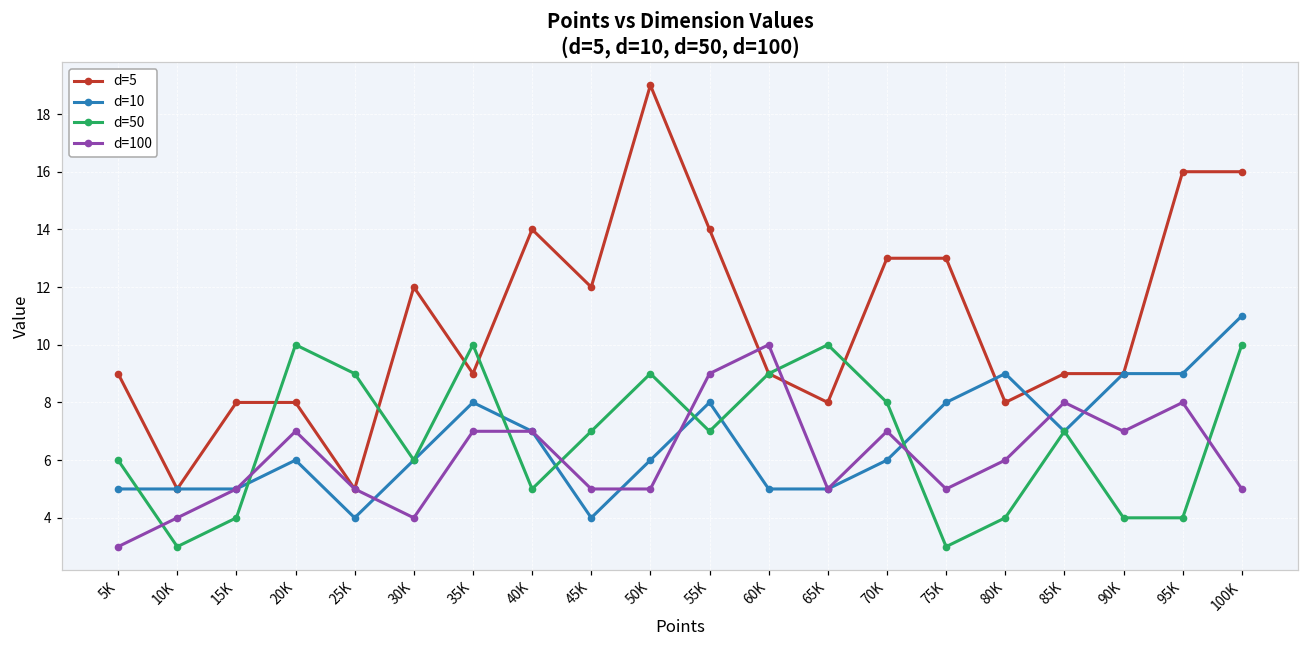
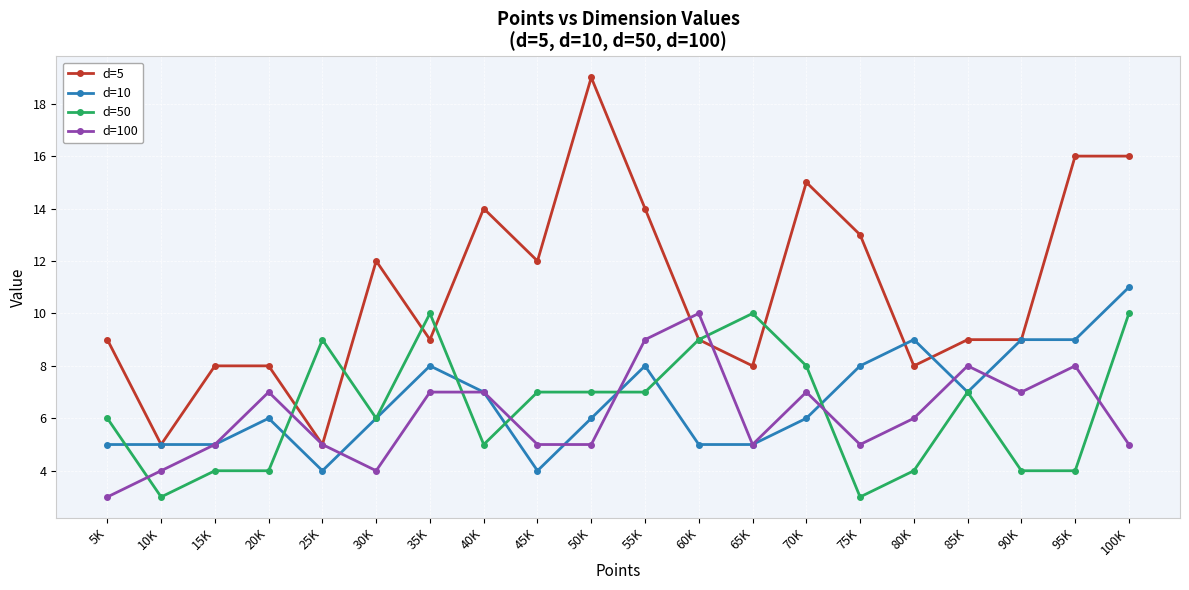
  {
    "d=5": {
      "5K": 9,
      "15K": 8,
      "20K": 8,
      "30K": 12,
      "35K": 9,
      "40K": 14,
      "45K": 12,
      "50K": 19,
      "55K": 14,
      "65K": 8,
-     "70K": 13,
+     "70K": 15,
      "75K": 13,
      "80K": 8,
      "85K": 9,
      "95K": 16,
      "100K": 16
    },
    "d=10": {
      "5K": 5,
      "20K": 6,
      "25K": 4,
      "35K": 8,
      "45K": 4,
      "50K": 6,
      "55K": 8,
      "60K": 5,
      "70K": 6,
      "75K": 8,
      "80K": 9,
      "95K": 9,
      "100K": 11
    },
    "d=50": {
      "5K": 6,
      "10K": 3,
      "15K": 4,
-     "20K": 10,
+     "20K": 4,
      "25K": 9,
      "35K": 10,
      "40K": 5,
      "45K": 7,
-     "50K": 9,
+     "50K": 7,
      "55K": 7,
      "65K": 10,
      "70K": 8,
      "75K": 3,
      "80K": 4,
      "90K": 4,
      "95K": 4,
      "100K": 10
    },
    "d=100": {
      "5K": 3,
      "10K": 4,
      "20K": 7,
      "30K": 4,
      "35K": 7,
      "45K": 5,
      "50K": 5,
      "55K": 9,
      "60K": 10,
      "70K": 7,
      "75K": 5,
      "80K": 6,
      "85K": 8,
      "90K": 7,
      "95K": 8,
      "100K": 5
    }
  }
